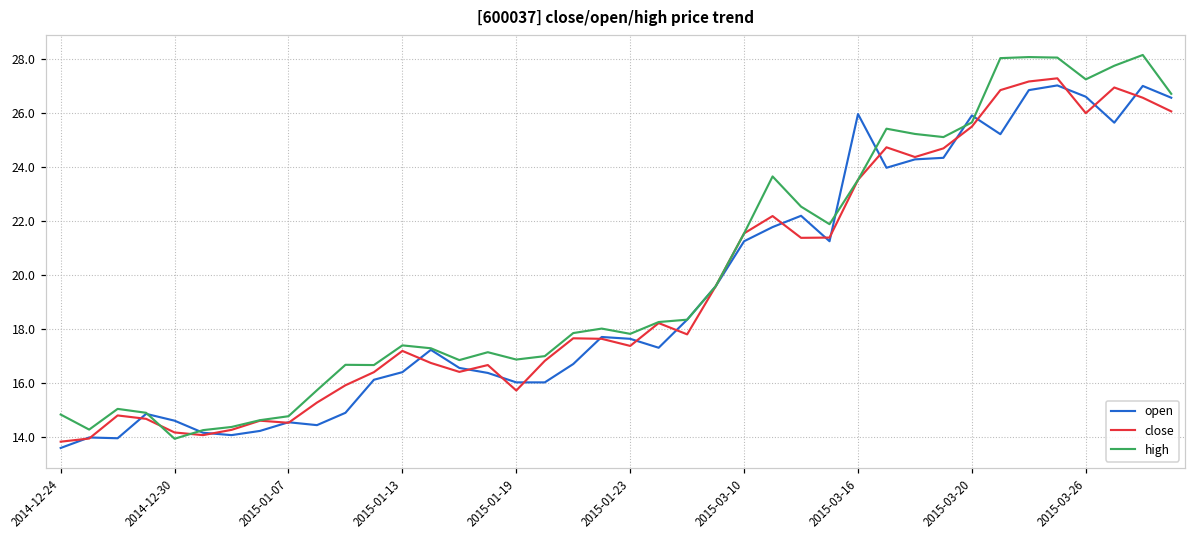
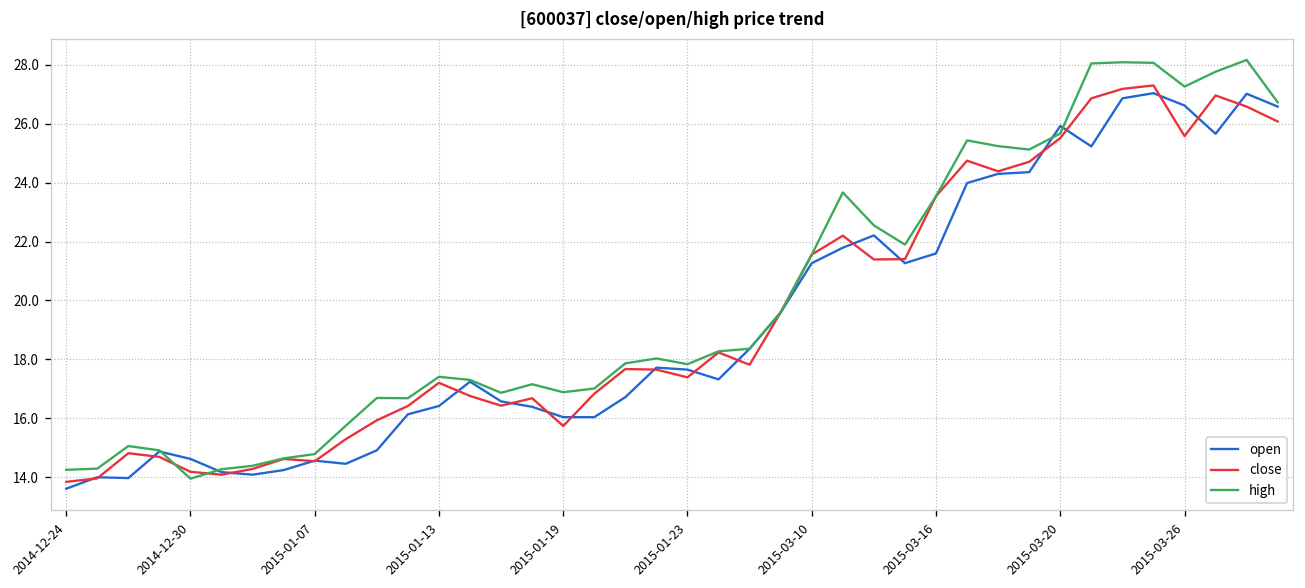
  {
    "open": {
      "2014-12-24": 13.6,
      "2014-12-30": 14.6,
      "2015-01-13": 16.4,
      "2015-01-19": 16.0,
      "2015-01-23": 17.7,
      "2015-03-10": 21.3,
-     "2015-03-16": 26.0,
+     "2015-03-16": 21.6,
      "2015-03-20": 25.9,
      "2015-03-26": 26.6
    },
    "close": {
      "2014-12-24": 13.8,
      "2014-12-30": 14.2,
      "2015-01-13": 17.2,
      "2015-01-19": 15.7,
      "2015-01-23": 17.4,
      "2015-03-20": 25.5,
-     "2015-03-26": 26.0
+     "2015-03-26": 25.6
    },
    "high": {
-     "2014-12-24": 14.8,
+     "2014-12-24": 14.2,
      "2014-12-30": 13.9,
      "2015-01-07": 14.8,
      "2015-01-13": 17.4,
      "2015-01-19": 16.9,
      "2015-01-23": 17.8,
      "2015-03-20": 25.7,
      "2015-03-26": 27.3
    }
  }
